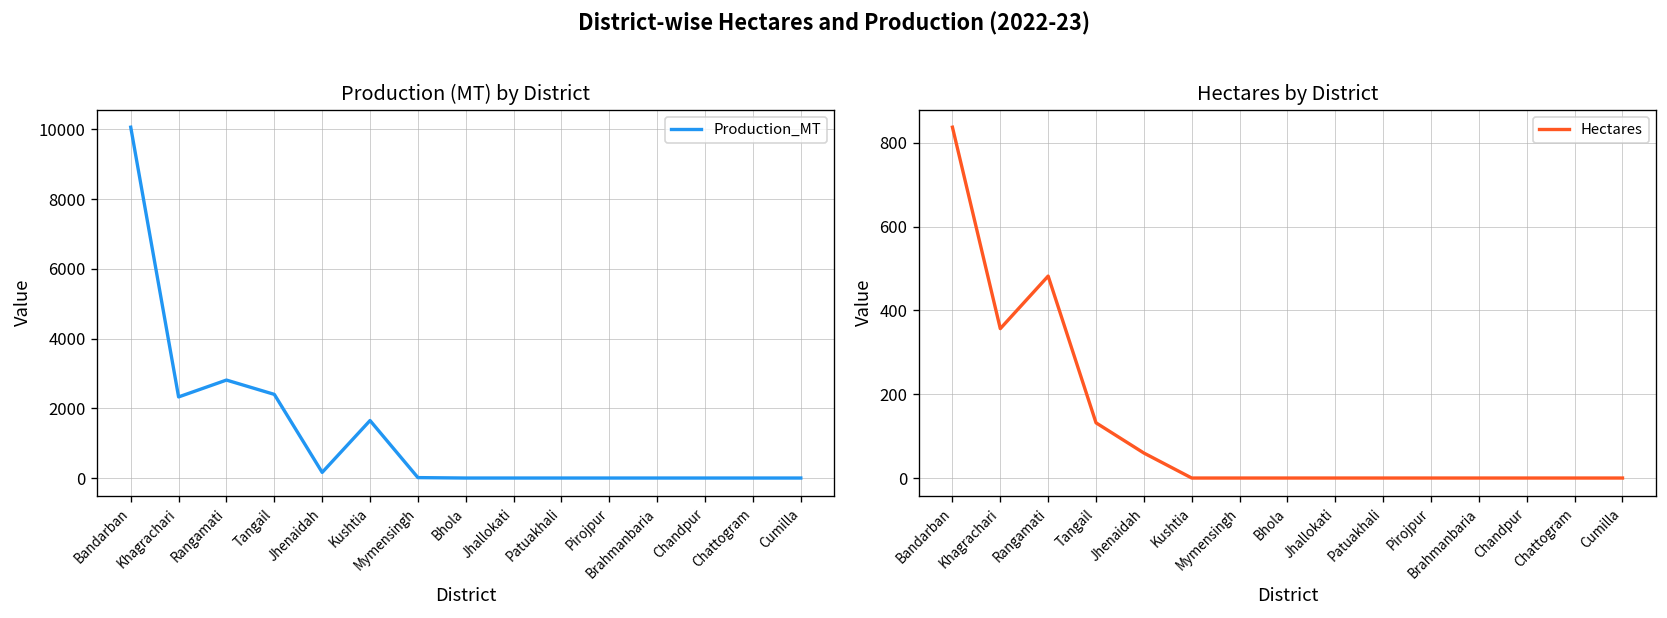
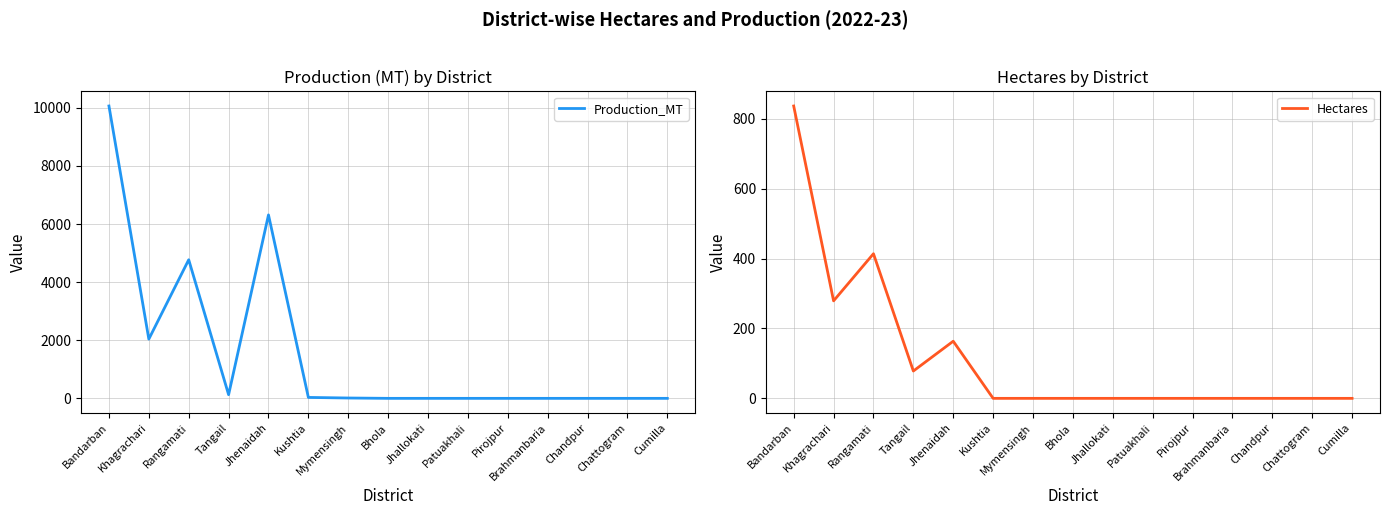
  {
    "Production (MT) by District": {
      "Bandarban": 10100,
-     "Khagrachari": 2300,
-     "Rangamati": 2800,
-     "Tangail": 2400,
-     "Jhenaidah": 200,
-     "Kushtia": 1600,
+     "Khagrachari": 2000,
+     "Rangamati": 4800,
+     "Tangail": 100,
+     "Jhenaidah": 6300,
+     "Kushtia": 0,
      "Mymensingh": 0,
      "Bhola": 0,
      "Jhallokati": 0,
      "Patuakhali": 0,
      "Pirojpur": 0,
      "Brahmanbaria": 0,
      "Chandpur": 0,
      "Chattogram": 0,
      "Cumilla": 0
    },
    "Hectares by District": {
      "Bandarban": 840,
-     "Khagrachari": 360,
-     "Rangamati": 480,
-     "Tangail": 130,
-     "Jhenaidah": 60,
+     "Khagrachari": 280,
+     "Rangamati": 410,
+     "Tangail": 80,
+     "Jhenaidah": 160,
      "Kushtia": 0,
      "Mymensingh": 0,
      "Bhola": 0,
      "Jhallokati": 0,
      "Patuakhali": 0,
      "Pirojpur": 0,
      "Brahmanbaria": 0,
      "Chandpur": 0,
      "Chattogram": 0,
      "Cumilla": 0
    }
  }
